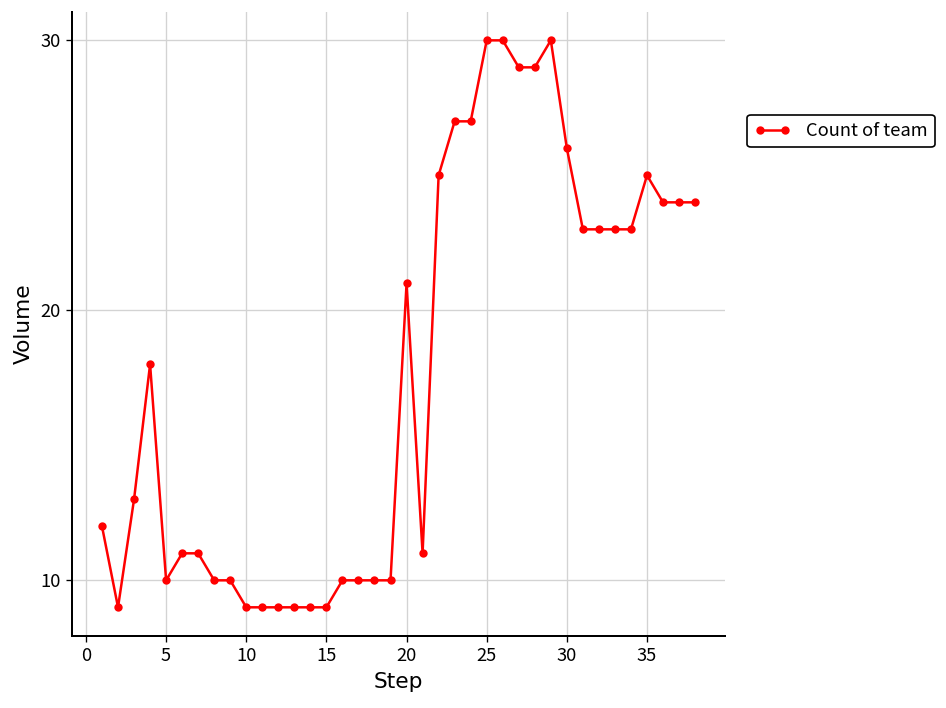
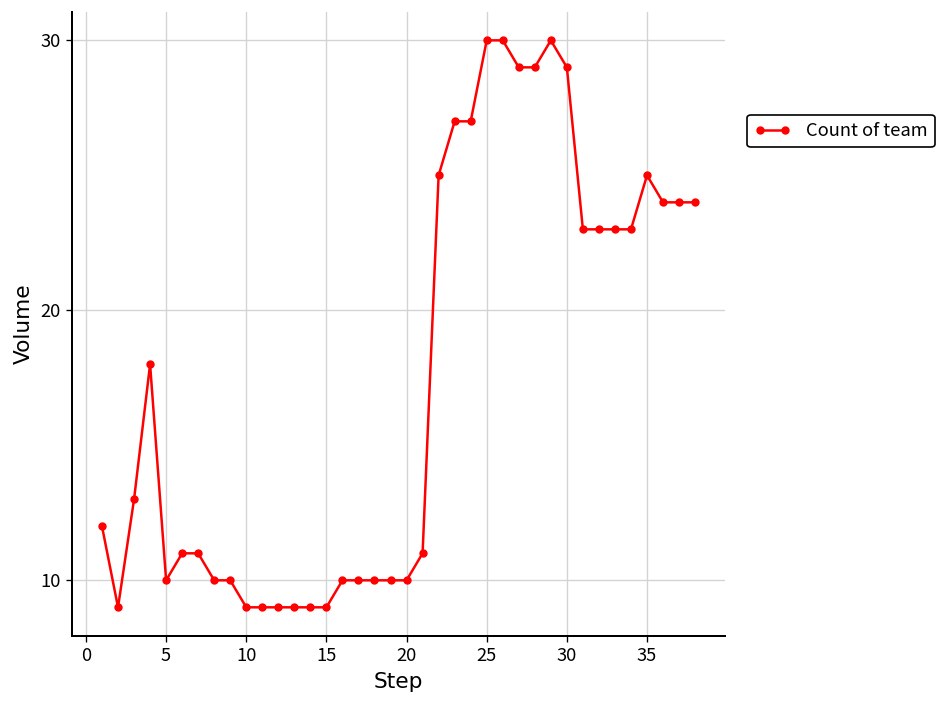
  {
    "5": 10,
    "10": 9,
    "15": 9,
-   "20": 21,
+   "20": 10,
    "25": 30,
-   "30": 26,
+   "30": 29,
    "35": 25
  }
